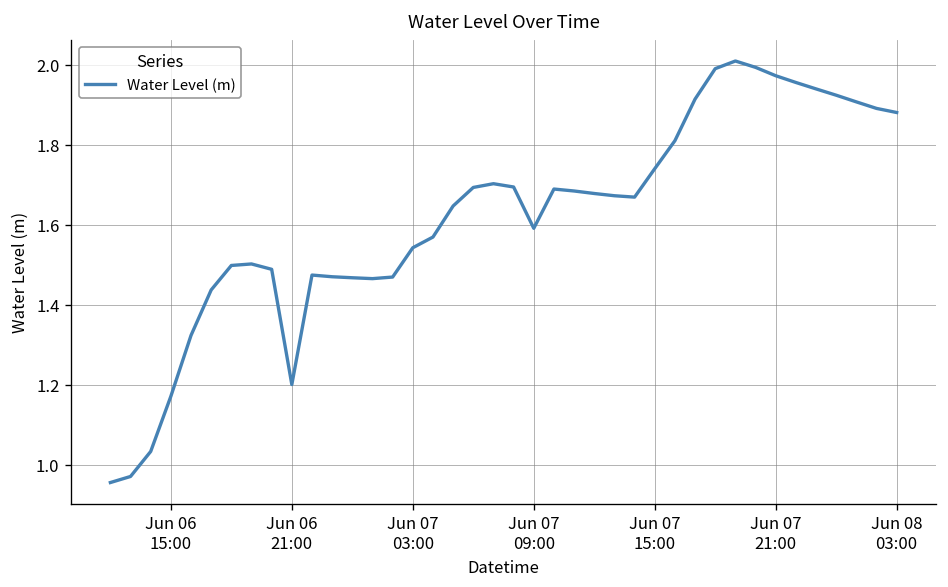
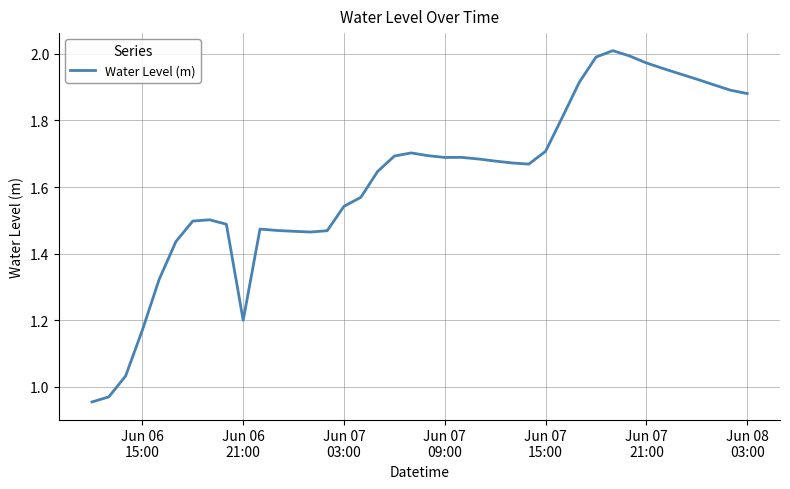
  {
    "Jun 06 15:00": 1.17,
    "Jun 06 21:00": 1.20,
    "Jun 07 03:00": 1.54,
-   "Jun 07 09:00": 1.59,
-   "Jun 07 15:00": 1.74,
+   "Jun 07 09:00": 1.69,
+   "Jun 07 15:00": 1.71,
    "Jun 07 21:00": 1.97,
    "Jun 08 03:00": 1.88
  }
